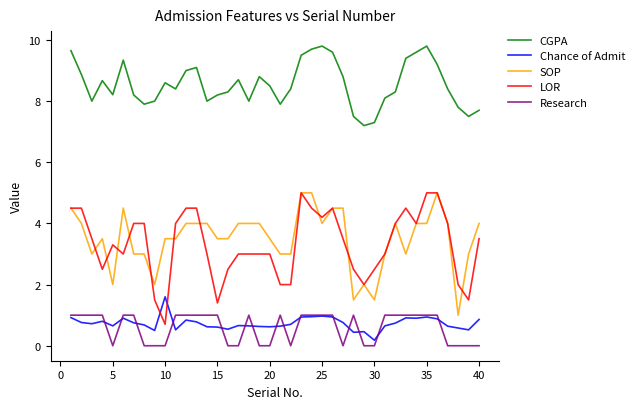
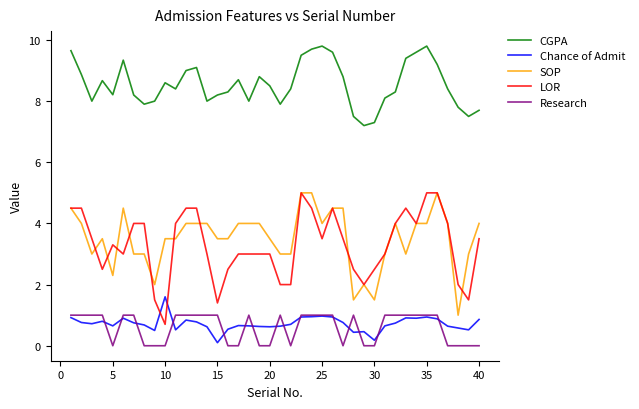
  {
    "CGPA": {
      "5": 8.2,
      "10": 8.6,
      "15": 8.2,
      "20": 8.5,
      "25": 9.8,
      "30": 7.3,
      "35": 9.8,
      "40": 7.7
    },
    "Chance of Admit": {
      "5": 0.7,
      "10": 1.6,
-     "15": 0.6,
+     "15": 0.1,
      "20": 0.6,
      "30": 0.2,
      "40": 0.9
    },
    "SOP": {
-     "5": 2.0,
+     "5": 2.3,
      "10": 3.5,
      "15": 3.5,
      "20": 3.5,
      "25": 4.0,
      "30": 1.5,
      "35": 4.0,
      "40": 4.0
    },
    "LOR": {
      "5": 3.3,
      "10": 0.7,
      "15": 1.4,
      "20": 3.0,
-     "25": 4.2,
+     "25": 3.5,
      "30": 2.5,
      "35": 5.0,
      "40": 3.5
    },
    "Research": {
      "5": 0.0,
      "10": 0.0,
      "15": 1.0,
      "20": 0.0,
      "30": 0.0,
      "40": 0.0
    }
  }
